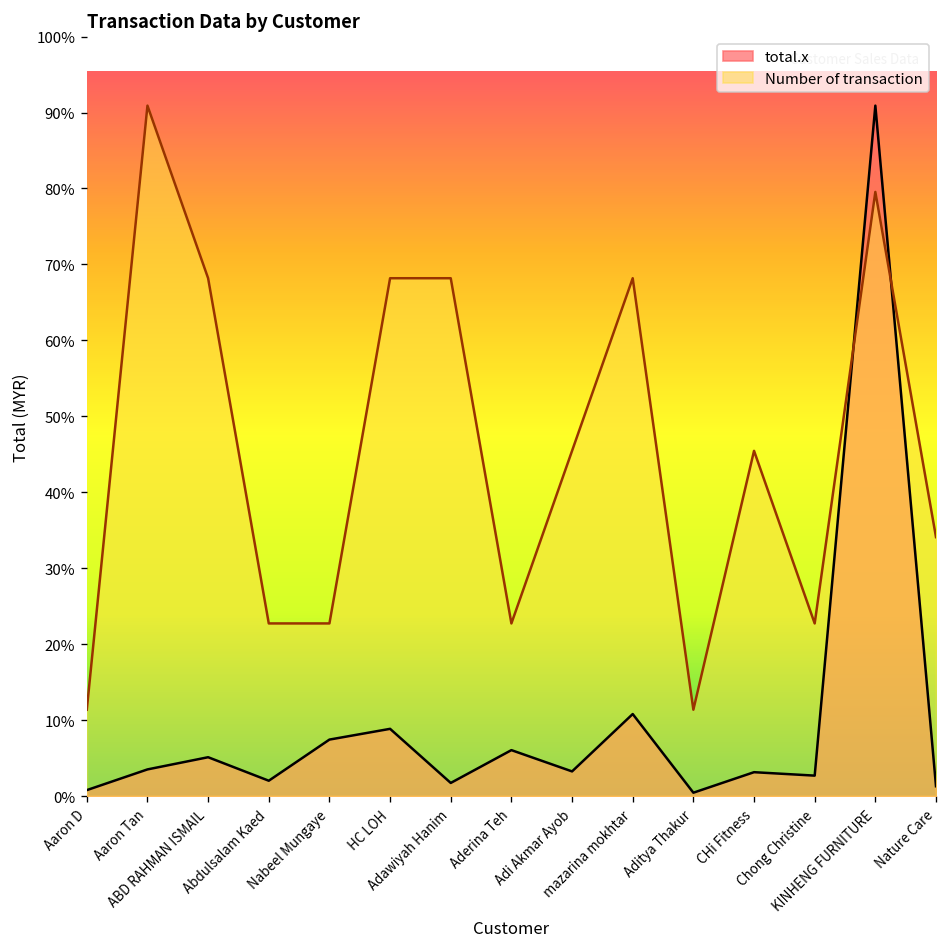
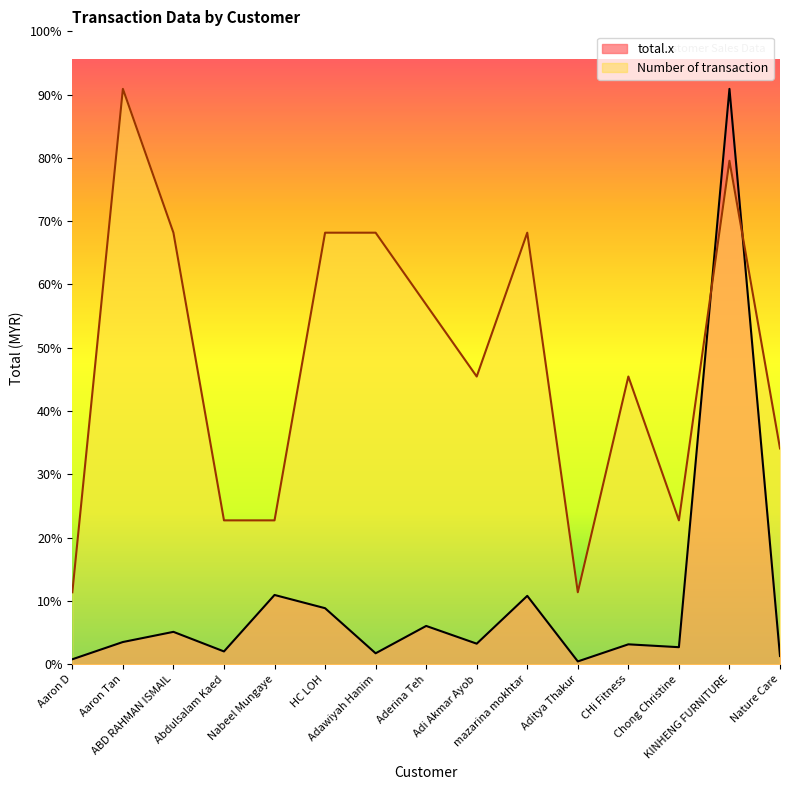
  {
    "total.x": {
      "Aaron D": "1%",
      "Aaron Tan": "4%",
      "ABD RAHMAN ISMAIL": "5%",
      "Abdulsalam Kaed": "2%",
-     "Nabeel Mungaye": "7%",
+     "Nabeel Mungaye": "11%",
      "HC LOH": "9%",
      "Adawiyah Hanim": "2%",
      "Aderina Teh": "6%",
      "Adi Akmar Ayob": "3%",
      "mazarina mokhtar": "11%",
      "Aditya Thakur": "0%",
      "CHi Fitness": "3%",
      "Chong Christine": "3%",
      "KINHENG FURNITURE": "91%",
      "Nature Care": "1%"
    },
    "Number of transaction": {
      "Aaron D": "11%",
      "Aaron Tan": "91%",
      "ABD RAHMAN ISMAIL": "68%",
      "Abdulsalam Kaed": "23%",
      "Nabeel Mungaye": "23%",
      "HC LOH": "68%",
      "Adawiyah Hanim": "68%",
-     "Aderina Teh": "23%",
+     "Aderina Teh": "57%",
      "Adi Akmar Ayob": "45%",
      "mazarina mokhtar": "68%",
      "Aditya Thakur": "11%",
      "CHi Fitness": "45%",
      "Chong Christine": "23%",
      "KINHENG FURNITURE": "80%",
      "Nature Care": "34%"
    }
  }
